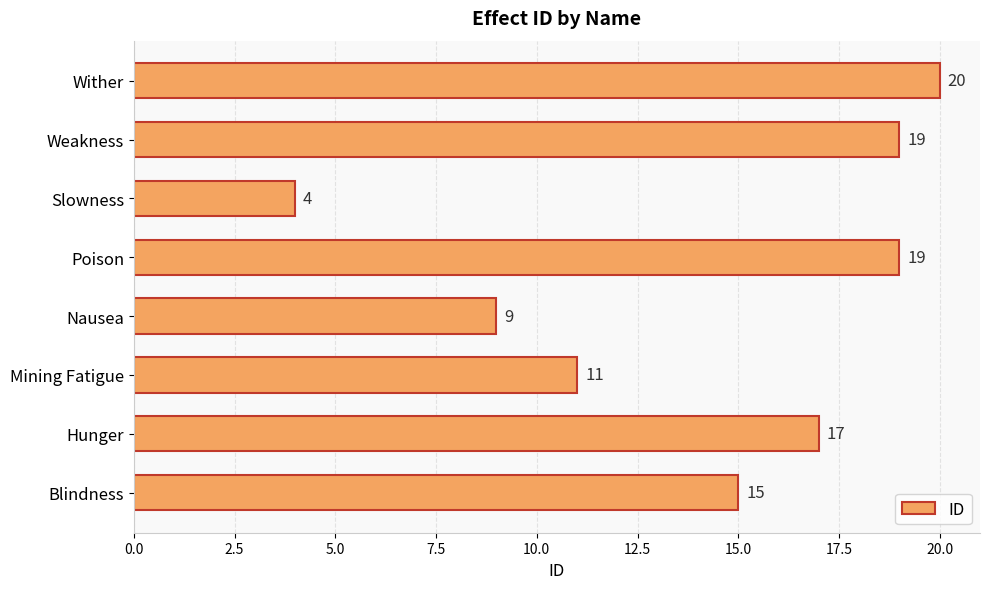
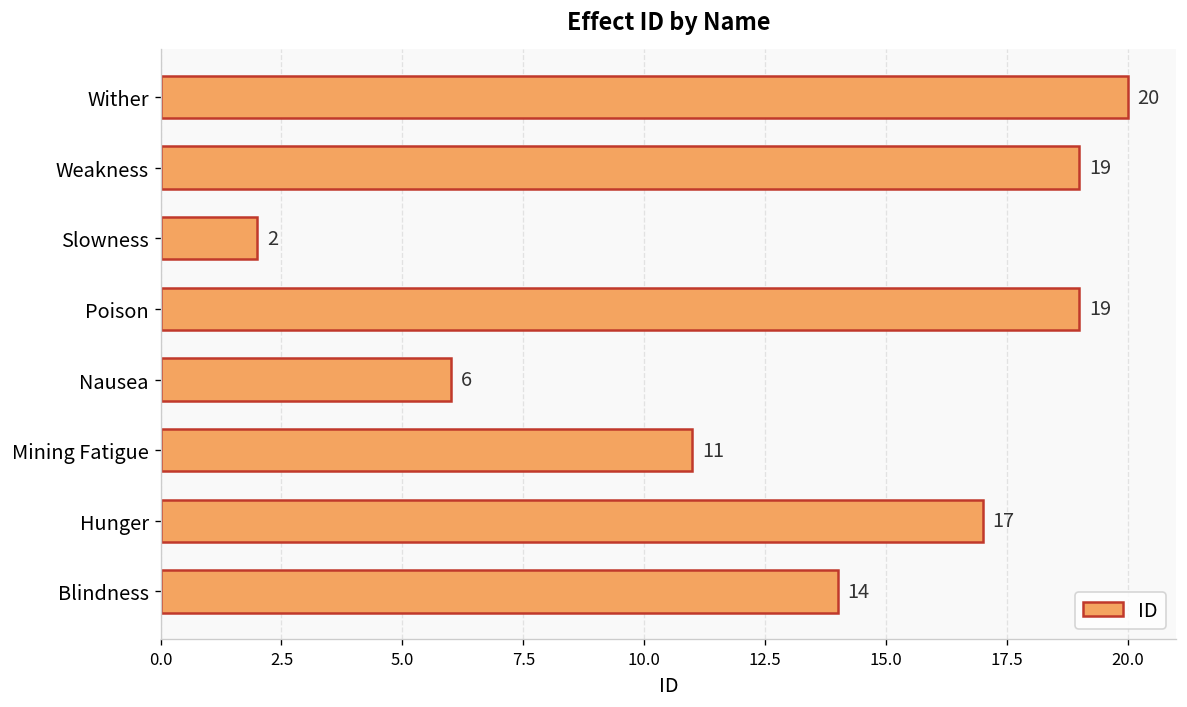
  {
    "Wither": 20,
    "Weakness": 19,
-   "Slowness": 4,
+   "Slowness": 2,
    "Poison": 19,
-   "Nausea": 9,
+   "Nausea": 6,
    "Mining Fatigue": 11,
    "Hunger": 17,
-   "Blindness": 15
+   "Blindness": 14
  }
